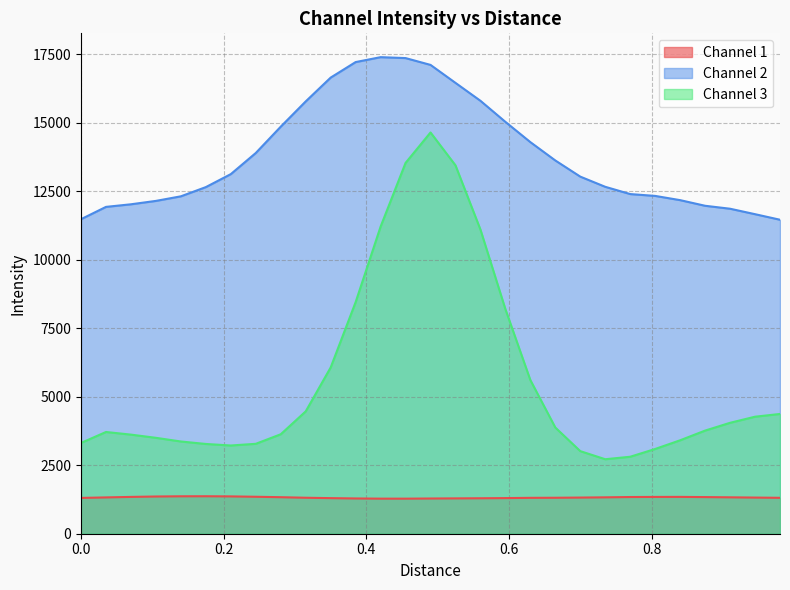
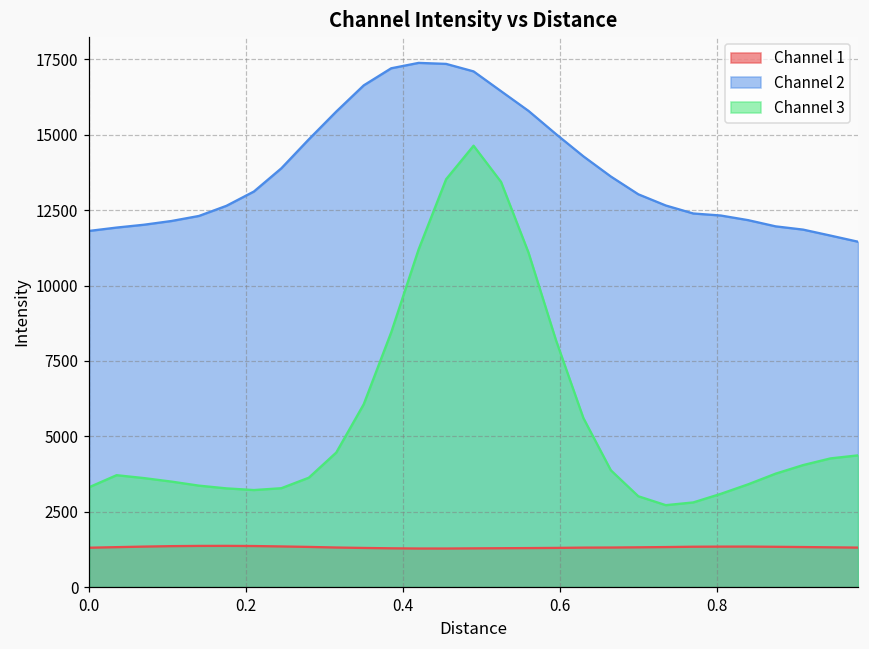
  {
    "Channel 1": {
      "0.0": 1300
    },
    "Channel 2": {
-     "0.0": 11500
+     "0.0": 11800
    },
    "Channel 3": {
      "0.0": 3300
    }
  }
